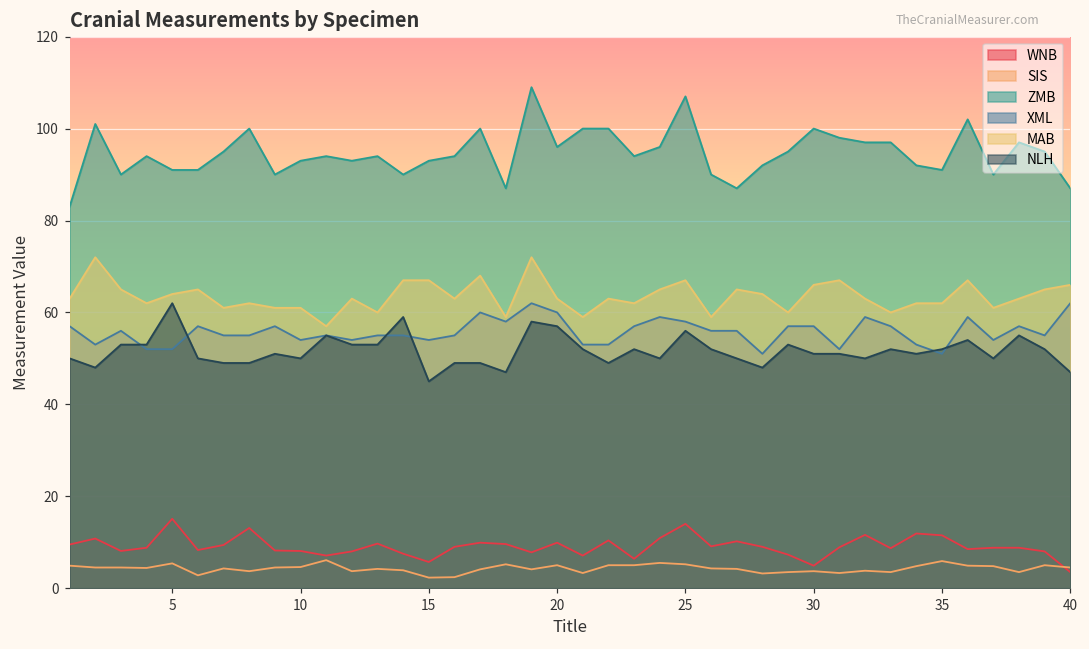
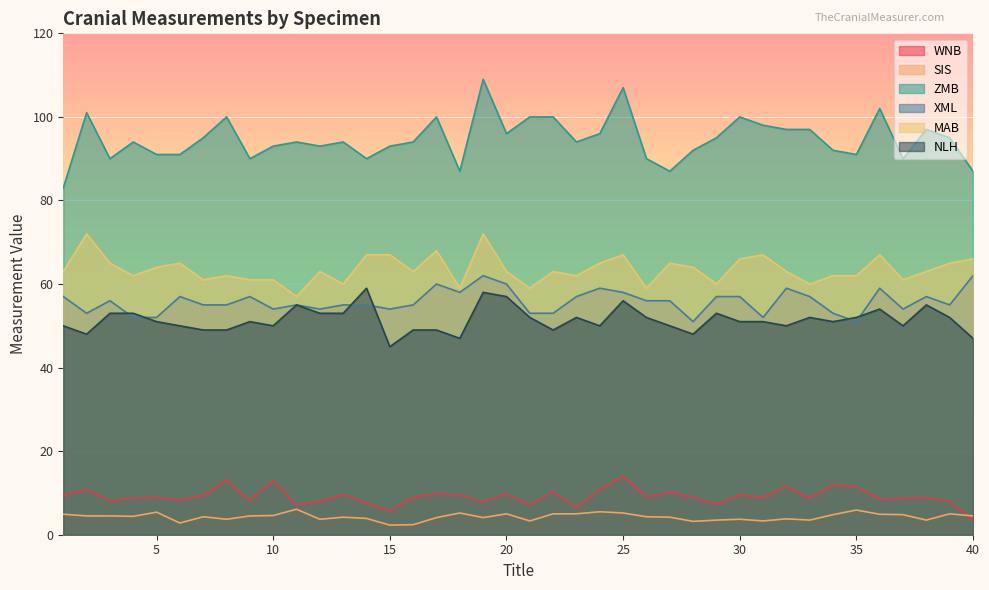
  {
    "WNB": {
-     "5": 15,
-     "10": 8,
+     "5": 9,
+     "10": 13,
      "15": 6,
      "20": 10,
      "25": 14,
-     "30": 5,
+     "30": 10,
      "35": 12,
      "40": 4
    },
    "NLH": {
-     "5": 62,
+     "5": 51,
      "10": 50,
      "15": 45,
      "20": 57,
      "25": 56,
      "30": 51,
      "35": 52,
      "40": 47
    }
  }
